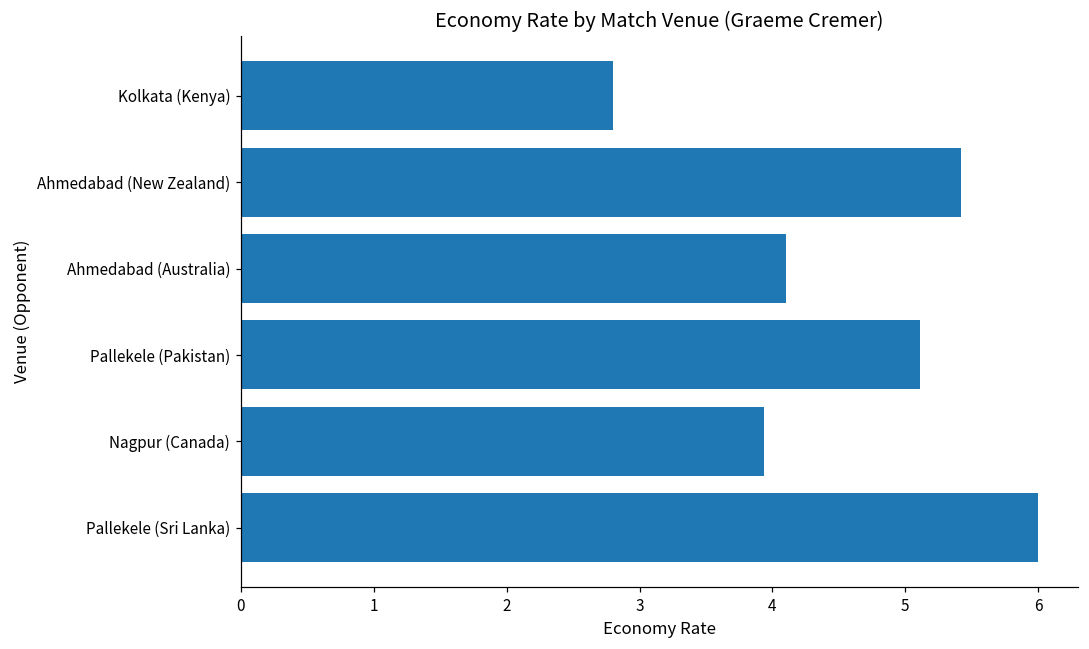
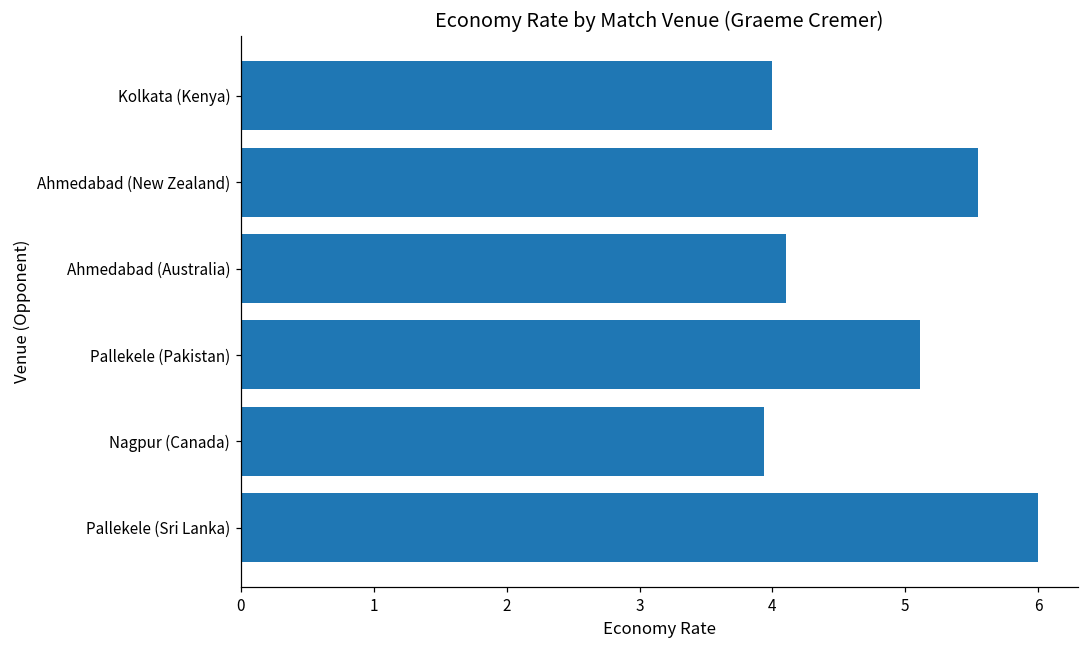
  {
-   "Kolkata (Kenya)": 2.8,
-   "Ahmedabad (New Zealand)": 5.42,
+   "Kolkata (Kenya)": 4.0,
+   "Ahmedabad (New Zealand)": 5.55,
    "Ahmedabad (Australia)": 4.10,
    "Pallekele (Pakistan)": 5.11,
    "Nagpur (Canada)": 3.94,
    "Pallekele (Sri Lanka)": 6.00
  }
